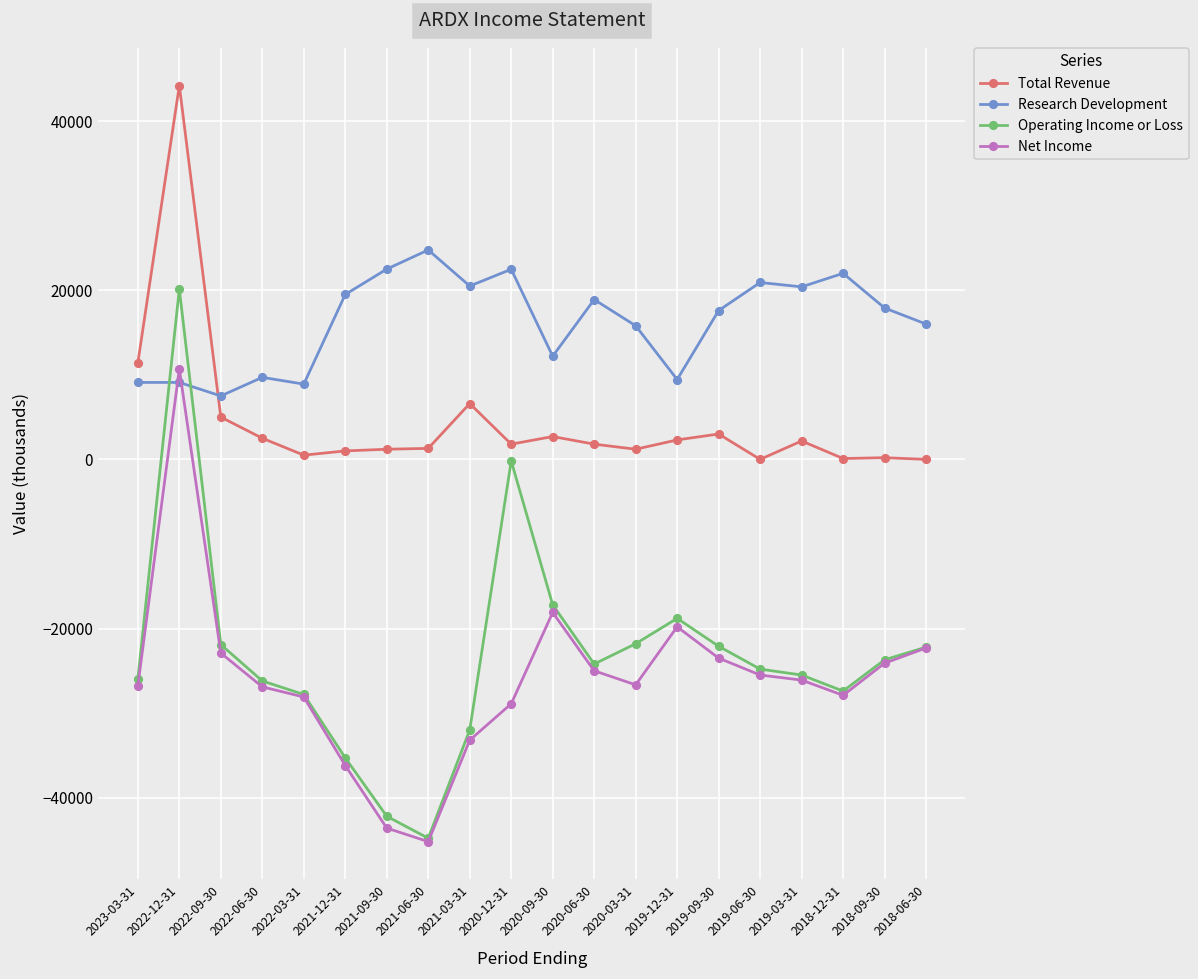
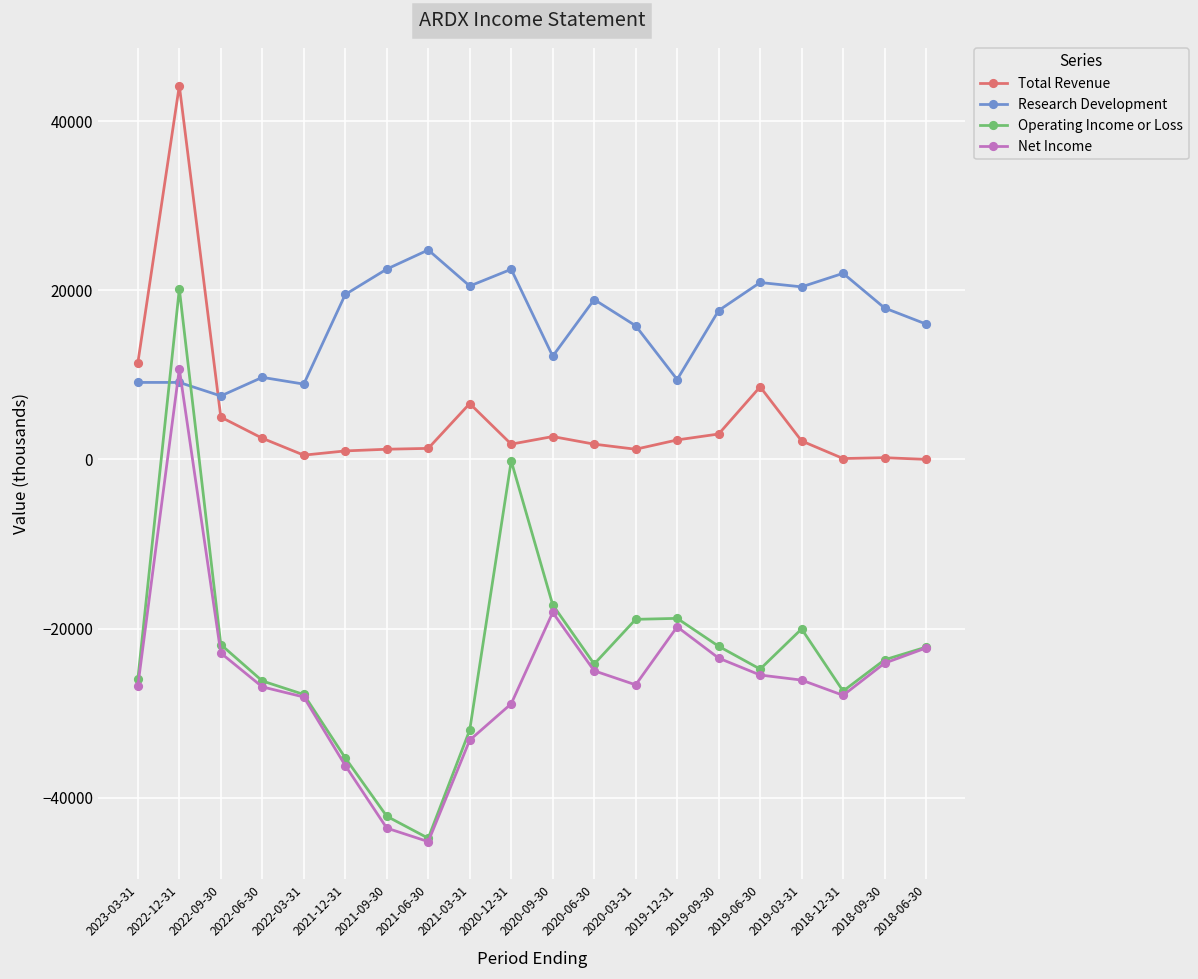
  {
    "Total Revenue": {
      "2023-03-31": 11000,
      "2022-12-31": 44000,
      "2022-09-30": 5000,
      "2022-06-30": 3000,
      "2022-03-31": 1000,
      "2021-12-31": 1000,
      "2021-09-30": 1000,
      "2021-06-30": 1000,
      "2021-03-31": 7000,
      "2020-12-31": 2000,
      "2020-09-30": 3000,
      "2020-06-30": 2000,
      "2020-03-31": 1000,
      "2019-12-31": 2000,
      "2019-09-30": 3000,
-     "2019-06-30": 0,
+     "2019-06-30": 9000,
      "2019-03-31": 2000,
      "2018-12-31": 0,
      "2018-09-30": 0,
      "2018-06-30": 0
    },
    "Research Development": {
      "2023-03-31": 9000,
      "2022-12-31": 9000,
      "2022-09-30": 8000,
      "2022-06-30": 10000,
      "2022-03-31": 9000,
      "2021-12-31": 20000,
      "2021-09-30": 23000,
      "2021-06-30": 25000,
      "2021-03-31": 21000,
      "2020-12-31": 22000,
      "2020-09-30": 12000,
      "2020-06-30": 19000,
      "2020-03-31": 16000,
      "2019-12-31": 9000,
      "2019-09-30": 18000,
      "2019-06-30": 21000,
      "2019-03-31": 20000,
      "2018-12-31": 22000,
      "2018-09-30": 18000,
      "2018-06-30": 16000
    },
    "Operating Income or Loss": {
      "2023-03-31": -26000,
      "2022-12-31": 20000,
      "2022-09-30": -22000,
      "2022-06-30": -26000,
      "2021-12-31": -35000,
      "2021-09-30": -42000,
      "2021-06-30": -45000,
      "2021-03-31": -32000,
      "2020-12-31": 0,
      "2020-09-30": -17000,
      "2020-06-30": -24000,
-     "2020-03-31": -22000,
+     "2020-03-31": -19000,
      "2019-12-31": -19000,
      "2019-09-30": -22000,
      "2019-06-30": -25000,
-     "2019-03-31": -26000,
+     "2019-03-31": -20000,
      "2018-12-31": -27000,
      "2018-09-30": -24000
    },
    "Net Income": {
      "2023-03-31": -27000,
      "2022-12-31": 11000,
      "2022-09-30": -23000,
      "2022-06-30": -27000,
      "2021-12-31": -36000,
      "2021-09-30": -44000,
      "2021-06-30": -45000,
      "2021-03-31": -33000,
      "2020-12-31": -29000,
      "2020-09-30": -18000,
      "2020-06-30": -25000,
      "2020-03-31": -27000,
      "2019-12-31": -20000,
      "2019-09-30": -24000,
      "2019-06-30": -26000,
      "2019-03-31": -26000,
      "2018-12-31": -28000,
      "2018-09-30": -24000
    }
  }
